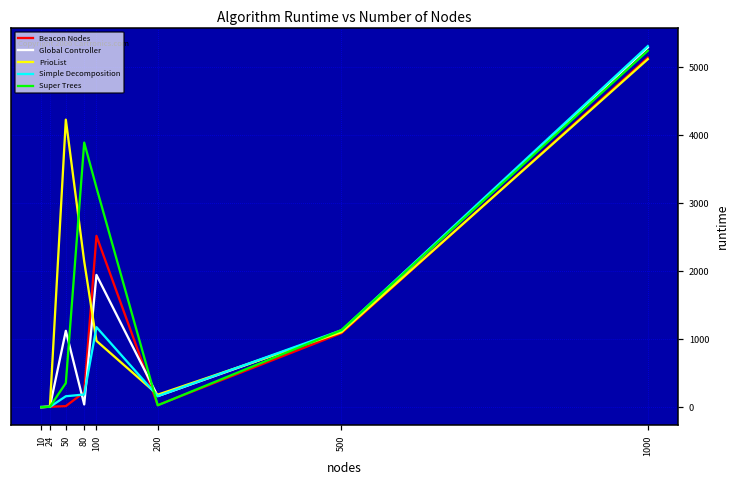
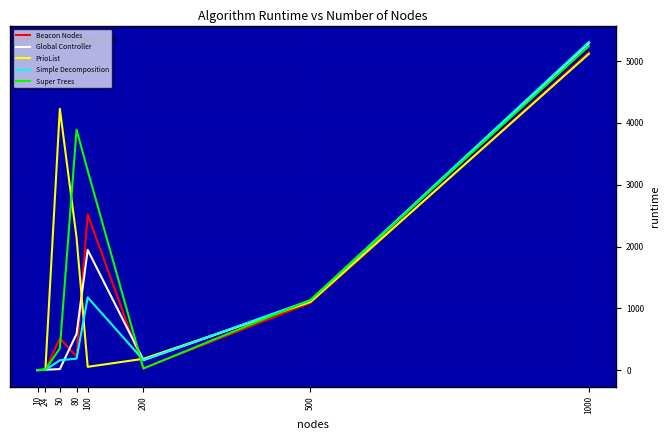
  {
    "Beacon Nodes": {
-     "50": 0,
+     "50": 500,
      "100": 2500
    },
    "Global Controller": {
-     "50": 1100,
-     "80": 0,
+     "50": 0,
+     "80": 600,
      "100": 1900
    },
    "PrioList": {
      "50": 4200,
      "80": 2100,
-     "100": 1000
+     "100": 100
    },
    "Simple Decomposition": {
      "50": 200,
      "100": 1200
    },
    "Super Trees": {
      "50": 400,
      "80": 3900,
      "100": 3200,
      "1000": 5200
    }
  }
